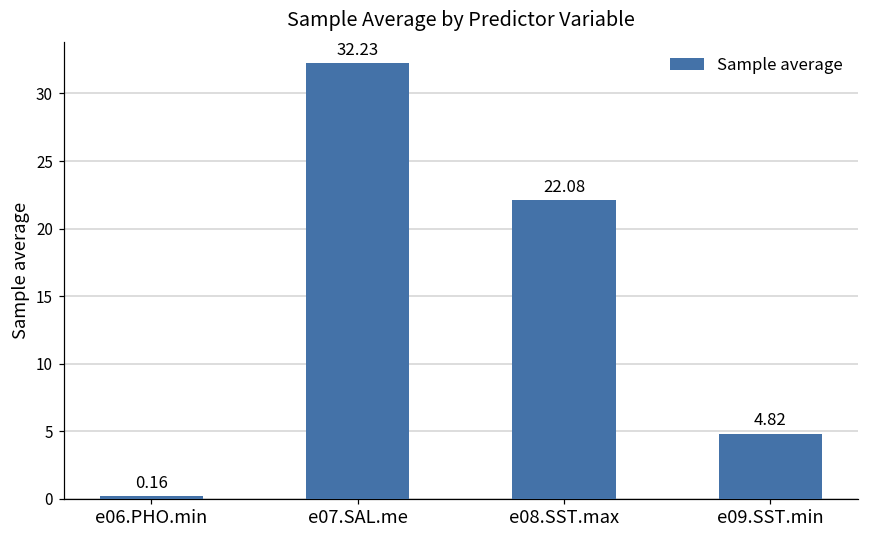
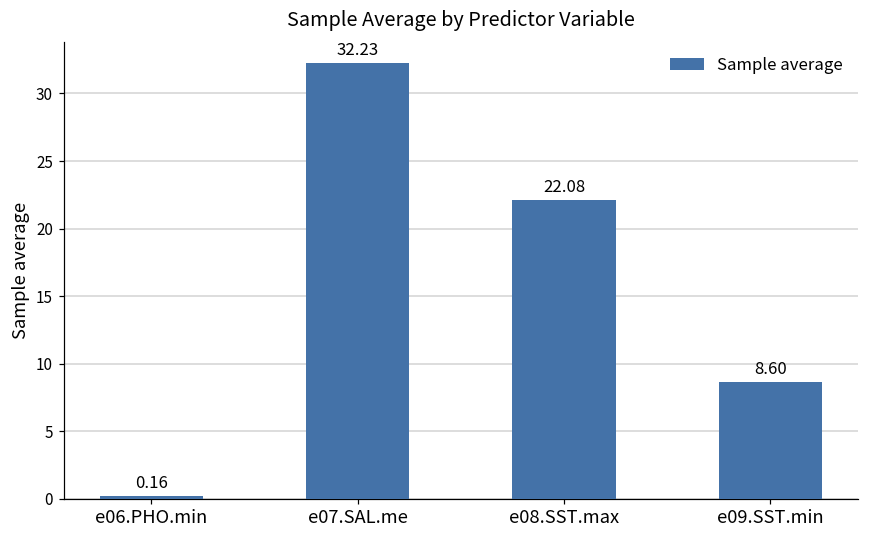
  {
    "e06.PHO.min": 0.16,
    "e07.SAL.me": 32.23,
    "e08.SST.max": 22.08,
-   "e09.SST.min": 4.82
+   "e09.SST.min": 8.60
  }
